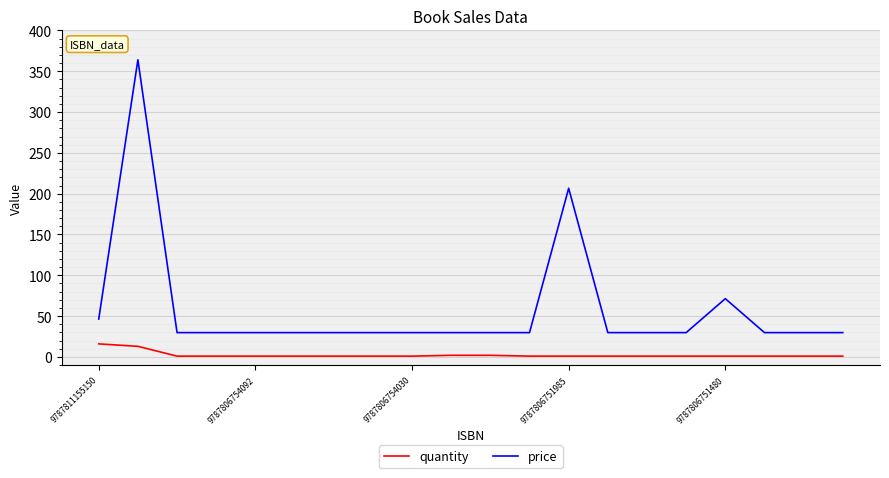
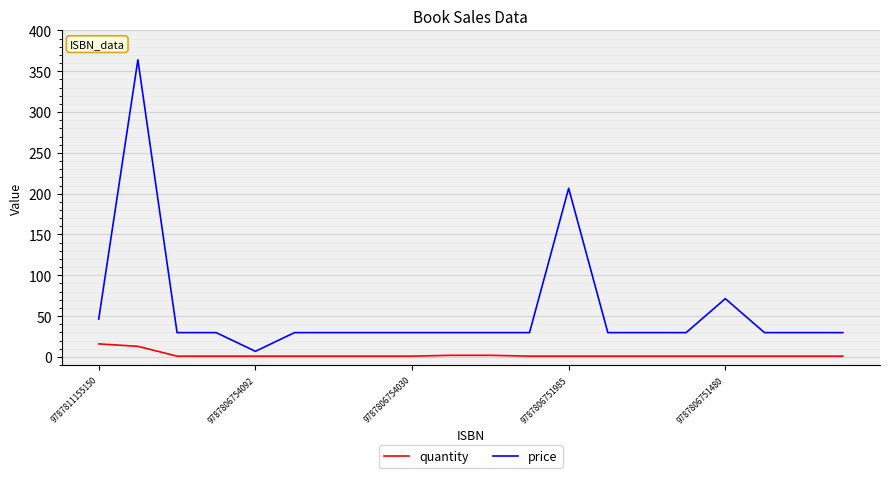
  {
    "quantity": {
      "9787811155150": 20,
      "9787806754092": 0,
      "9787806754030": 0,
      "9787806751985": 0,
      "9787806751480": 0
    },
    "price": {
      "9787811155150": 50,
-     "9787806754092": 30,
+     "9787806754092": 10,
      "9787806754030": 30,
      "9787806751985": 210,
      "9787806751480": 70
    }
  }
